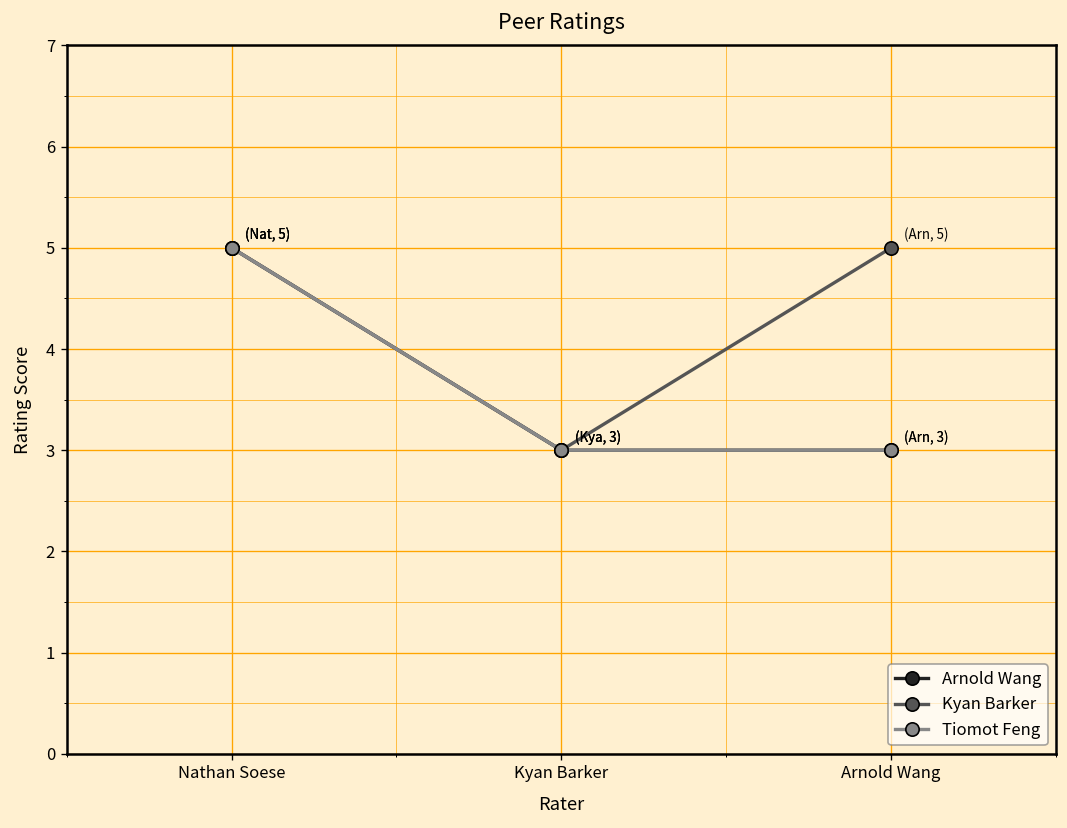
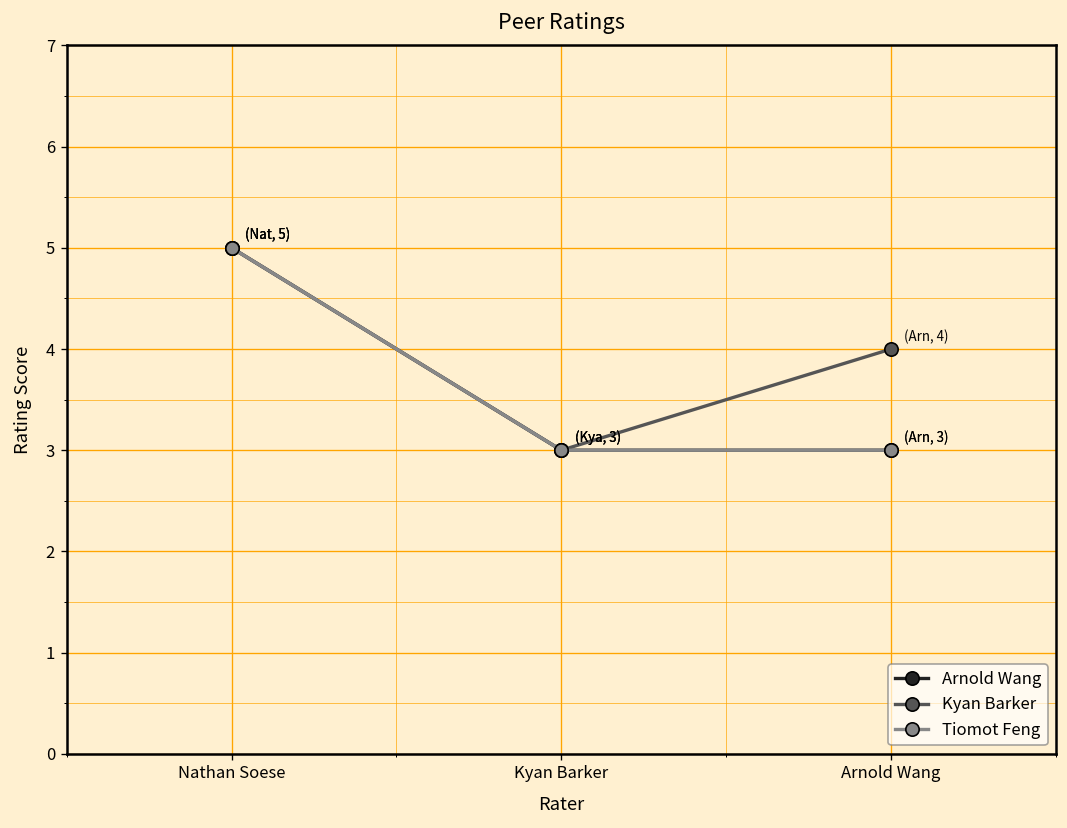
  {
    "Kyan Barker": {
-     "Arnold Wang": 5
+     "Arnold Wang": 4
    }
  }
